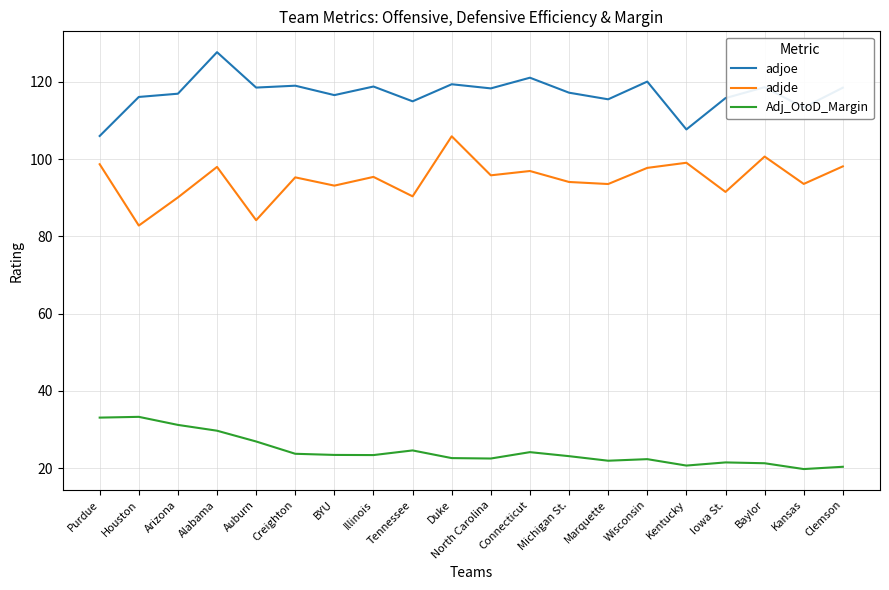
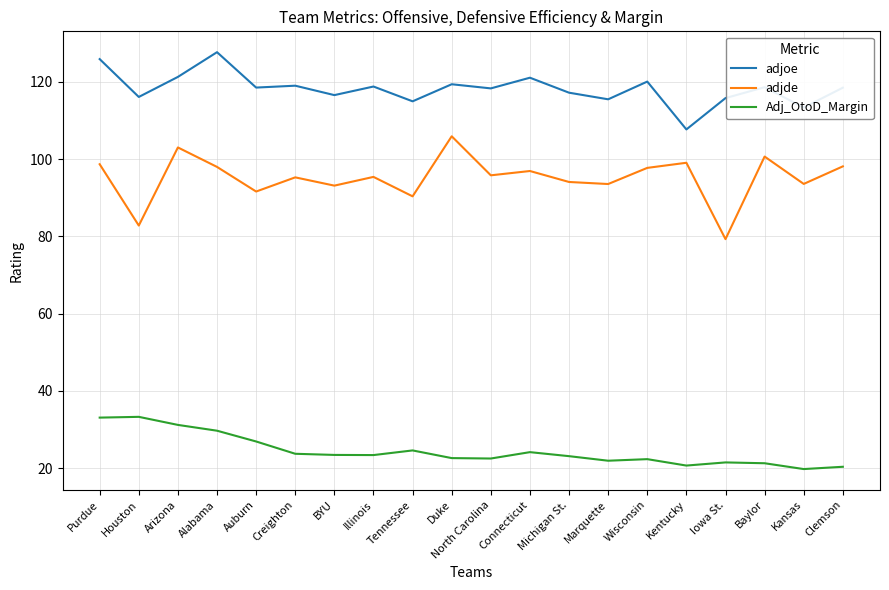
  {
    "adjoe": {
-     "Purdue": 106,
+     "Purdue": 126,
      "Houston": 116,
-     "Arizona": 117,
+     "Arizona": 121,
      "Alabama": 128,
      "Auburn": 119,
      "Creighton": 119,
      "BYU": 117,
      "Illinois": 119,
      "Tennessee": 115,
      "Duke": 119,
      "North Carolina": 118,
      "Connecticut": 121,
      "Michigan St.": 117,
      "Marquette": 116,
      "Wisconsin": 120,
      "Kentucky": 108,
      "Iowa St.": 116
    },
    "adjde": {
      "Purdue": 99,
      "Houston": 83,
-     "Arizona": 90,
+     "Arizona": 103,
      "Alabama": 98,
-     "Auburn": 84,
+     "Auburn": 92,
      "Creighton": 95,
      "BYU": 93,
      "Illinois": 95,
      "Tennessee": 90,
      "Duke": 106,
      "North Carolina": 96,
      "Connecticut": 97,
      "Michigan St.": 94,
      "Marquette": 94,
      "Wisconsin": 98,
      "Kentucky": 99,
-     "Iowa St.": 92,
+     "Iowa St.": 79,
      "Baylor": 101,
      "Kansas": 94,
      "Clemson": 98
    },
    "Adj_OtoD_Margin": {
      "Purdue": 33,
      "Houston": 33,
      "Arizona": 31,
      "Alabama": 30,
      "Auburn": 27,
      "Creighton": 24,
      "BYU": 23,
      "Illinois": 23,
      "Tennessee": 25,
      "Duke": 23,
      "North Carolina": 23,
      "Connecticut": 24,
      "Michigan St.": 23,
      "Marquette": 22,
      "Wisconsin": 22,
      "Kentucky": 21,
      "Iowa St.": 21,
      "Baylor": 21,
      "Kansas": 20,
      "Clemson": 20
    }
  }
